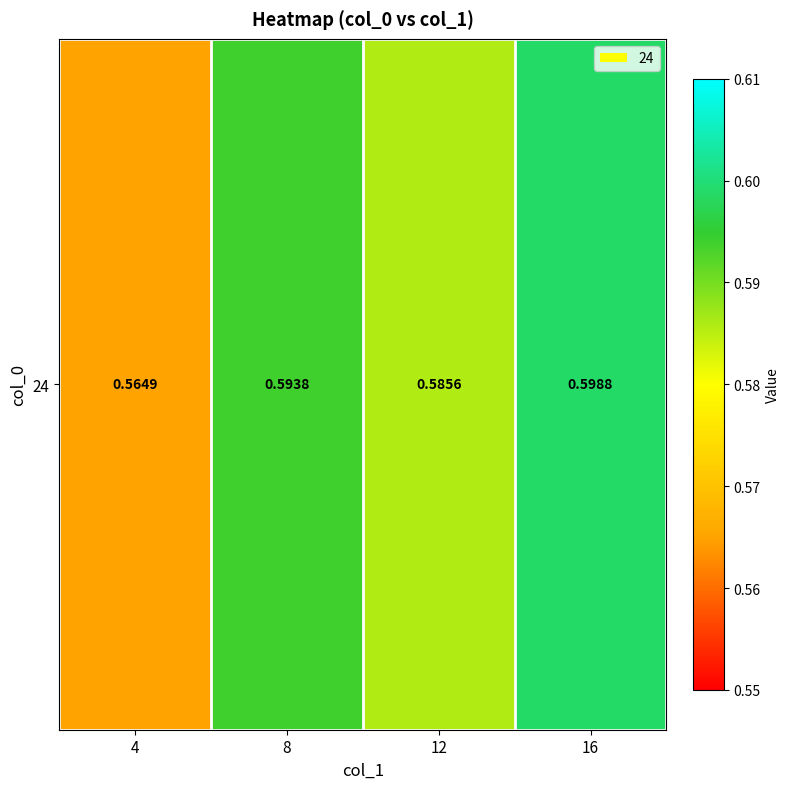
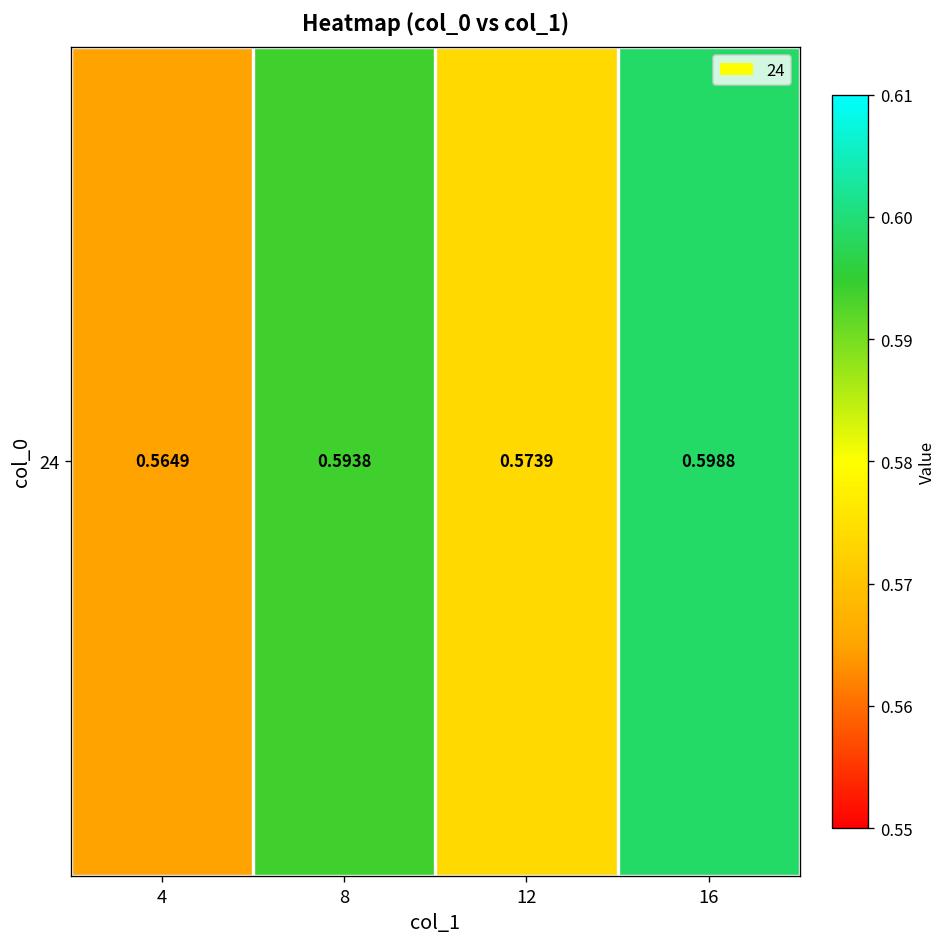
  {
    "24": {
      "4": 0.5649,
      "8": 0.5938,
-     "12": 0.5856,
+     "12": 0.5739,
      "16": 0.5988
    }
  }
